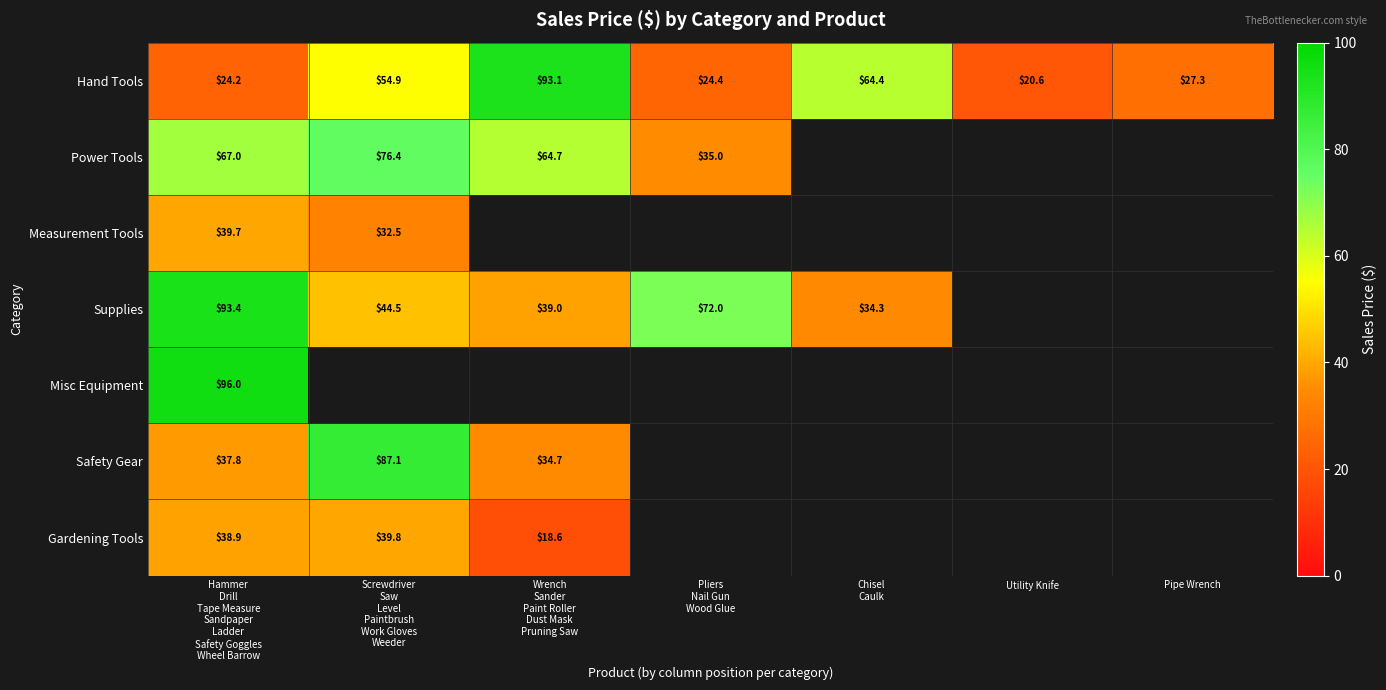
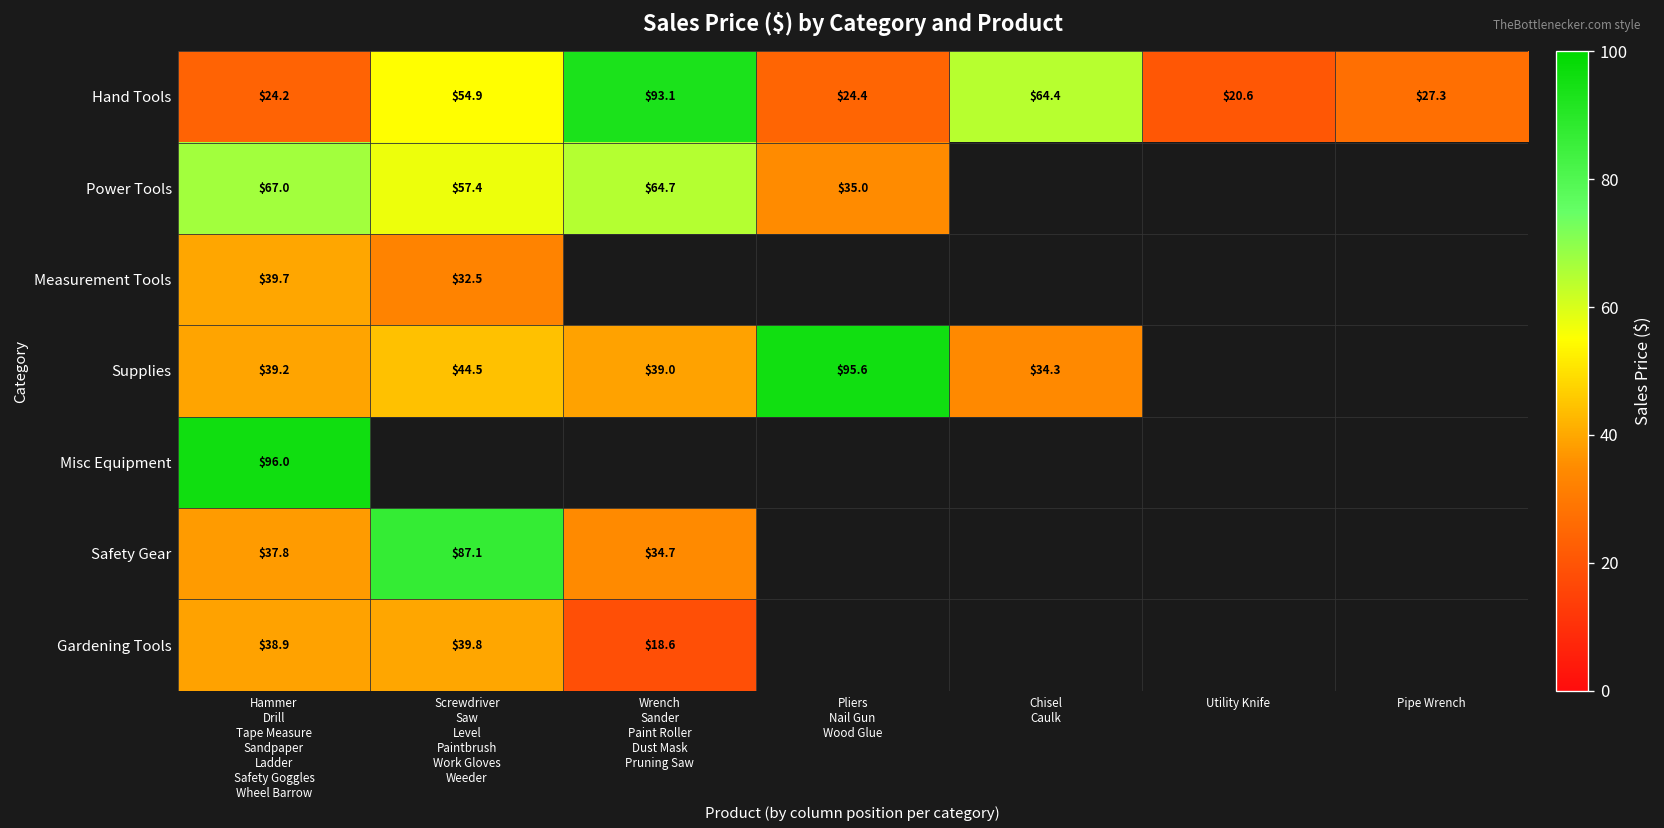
  {
    "Hand Tools": {
      "Hammer Drill Tape Measure Sandpaper Ladder Safety Goggles Wheel Barrow": "$24.2",
      "Screwdriver Saw Level Paintbrush Work Gloves Weeder": "$54.9",
      "Wrench Sander Paint Roller Dust Mask Pruning Saw": "$93.1",
      "Pliers Nail Gun Wood Glue": "$24.4",
      "Chisel Caulk": "$64.4",
      "Utility Knife": "$20.6",
      "Pipe Wrench": "$27.3"
    },
    "Power Tools": {
      "Hammer Drill Tape Measure Sandpaper Ladder Safety Goggles Wheel Barrow": "$67.0",
-     "Screwdriver Saw Level Paintbrush Work Gloves Weeder": "$76.4",
+     "Screwdriver Saw Level Paintbrush Work Gloves Weeder": "$57.4",
      "Wrench Sander Paint Roller Dust Mask Pruning Saw": "$64.7",
      "Pliers Nail Gun Wood Glue": "$35.0"
    },
    "Measurement Tools": {
      "Hammer Drill Tape Measure Sandpaper Ladder Safety Goggles Wheel Barrow": "$39.7",
      "Screwdriver Saw Level Paintbrush Work Gloves Weeder": "$32.5"
    },
    "Supplies": {
-     "Hammer Drill Tape Measure Sandpaper Ladder Safety Goggles Wheel Barrow": "$93.4",
+     "Hammer Drill Tape Measure Sandpaper Ladder Safety Goggles Wheel Barrow": "$39.2",
      "Screwdriver Saw Level Paintbrush Work Gloves Weeder": "$44.5",
      "Wrench Sander Paint Roller Dust Mask Pruning Saw": "$39.0",
-     "Pliers Nail Gun Wood Glue": "$72.0",
+     "Pliers Nail Gun Wood Glue": "$95.6",
      "Chisel Caulk": "$34.3"
    },
    "Misc Equipment": {
      "Hammer Drill Tape Measure Sandpaper Ladder Safety Goggles Wheel Barrow": "$96.0"
    },
    "Safety Gear": {
      "Hammer Drill Tape Measure Sandpaper Ladder Safety Goggles Wheel Barrow": "$37.8",
      "Screwdriver Saw Level Paintbrush Work Gloves Weeder": "$87.1",
      "Wrench Sander Paint Roller Dust Mask Pruning Saw": "$34.7"
    },
    "Gardening Tools": {
      "Hammer Drill Tape Measure Sandpaper Ladder Safety Goggles Wheel Barrow": "$38.9",
      "Screwdriver Saw Level Paintbrush Work Gloves Weeder": "$39.8",
      "Wrench Sander Paint Roller Dust Mask Pruning Saw": "$18.6"
    }
  }
